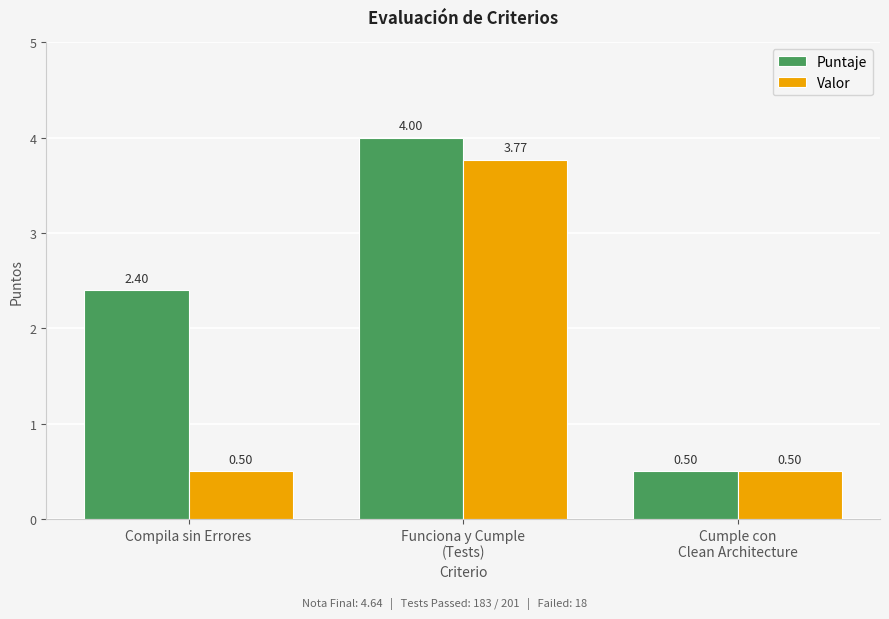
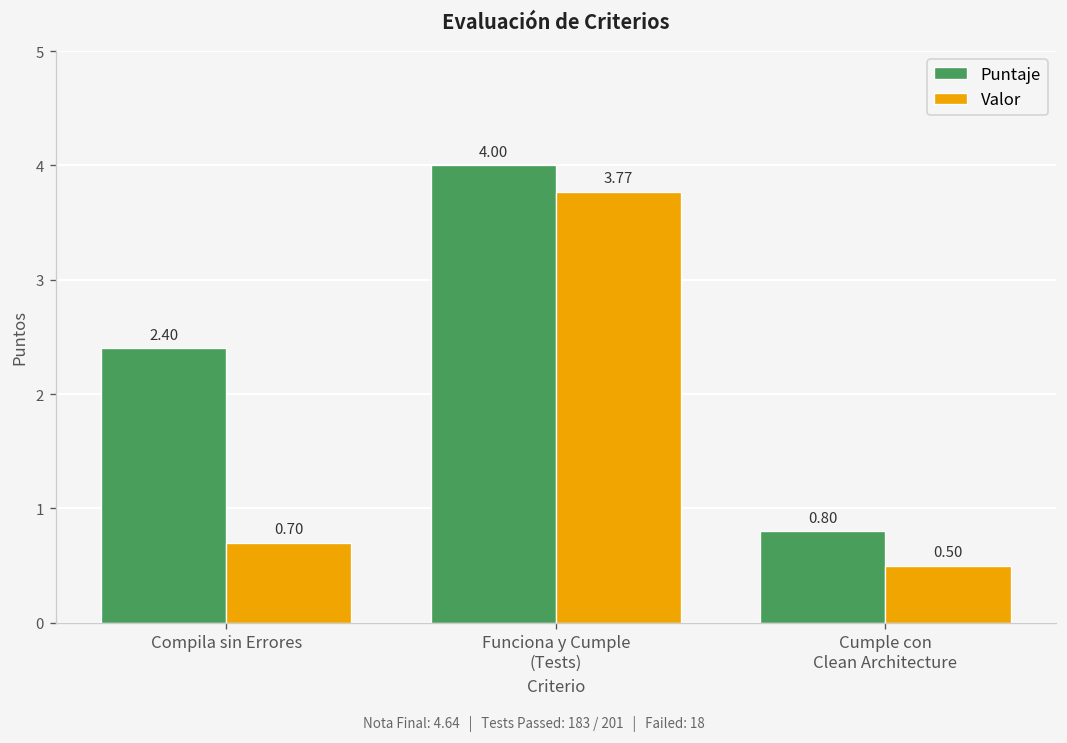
  {
    "Puntaje": {
      "Compila sin Errores": 2.40,
      "Funciona y Cumple (Tests)": 4.00,
-     "Cumple con Clean Architecture": 0.50
+     "Cumple con Clean Architecture": 0.80
    },
    "Valor": {
-     "Compila sin Errores": 0.50,
+     "Compila sin Errores": 0.70,
      "Funciona y Cumple (Tests)": 3.77,
      "Cumple con Clean Architecture": 0.50
    }
  }
